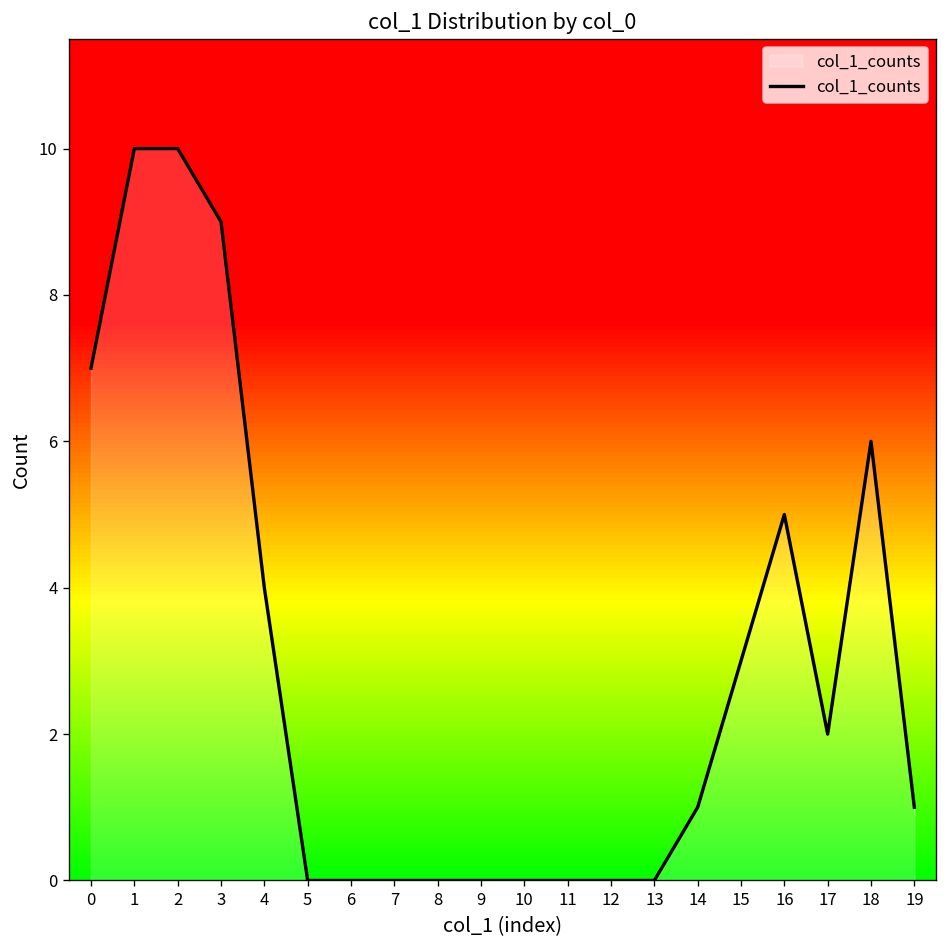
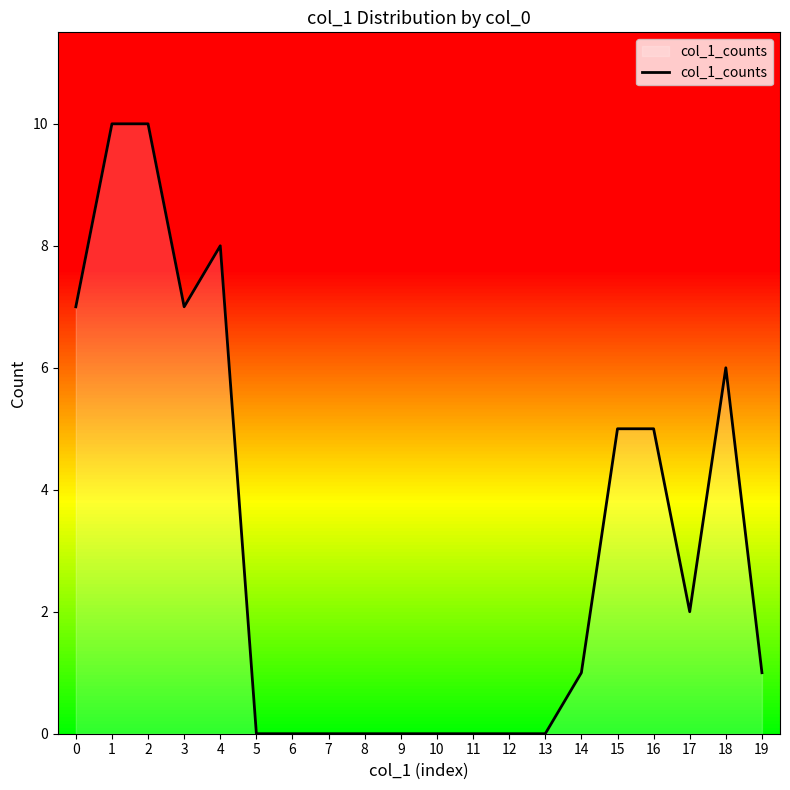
  {
    "0": 7,
    "1": 10,
    "2": 10,
-   "3": 9,
-   "4": 4,
+   "3": 7,
+   "4": 8,
    "5": 0,
    "6": 0,
    "7": 0,
    "8": 0,
    "9": 0,
    "10": 0,
    "11": 0,
    "12": 0,
    "13": 0,
    "14": 1,
-   "15": 3,
+   "15": 5,
    "16": 5,
    "17": 2,
    "18": 6,
    "19": 1
  }
